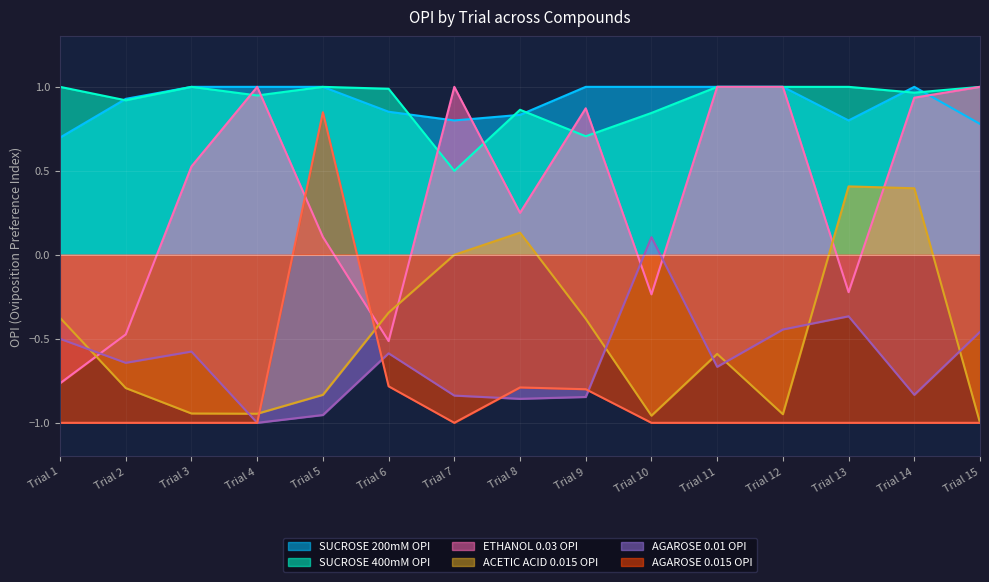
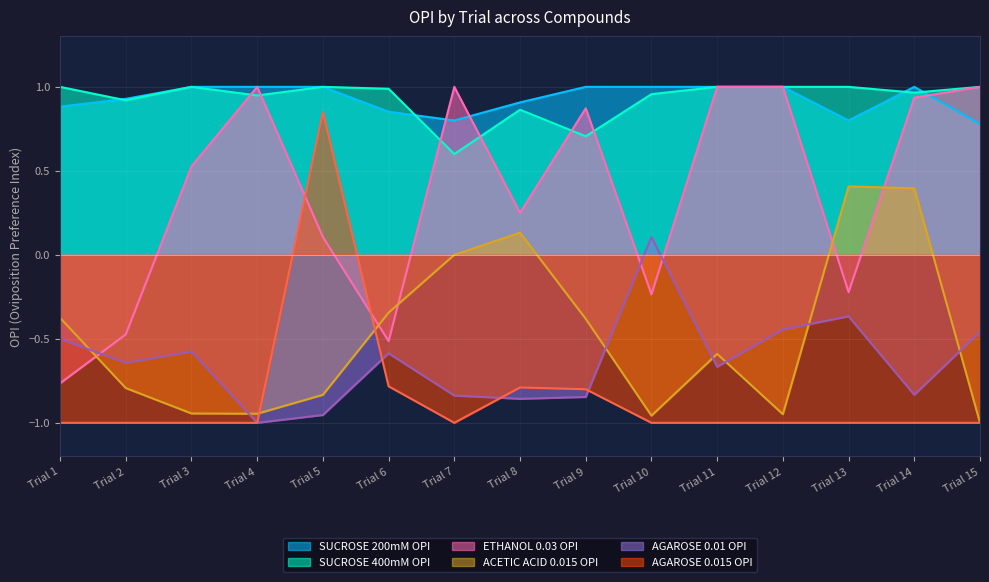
  {
    "SUCROSE 200mM OPI": {
-     "Trial 1": 0.70,
+     "Trial 1": 0.88,
      "Trial 6": 0.85,
      "Trial 7": 0.80,
-     "Trial 8": 0.83,
+     "Trial 8": 0.91,
      "Trial 9": 1.00,
      "Trial 10": 1.00,
      "Trial 13": 0.80,
      "Trial 14": 1.00,
      "Trial 15": 0.78
    },
    "SUCROSE 400mM OPI": {
      "Trial 1": 1.00,
      "Trial 4": 0.95,
      "Trial 6": 0.99,
-     "Trial 7": 0.5,
+     "Trial 7": 0.6,
      "Trial 8": 0.86,
      "Trial 9": 0.71,
-     "Trial 10": 0.84,
+     "Trial 10": 0.96,
      "Trial 13": 1.00,
      "Trial 14": 0.97
    }
  }
